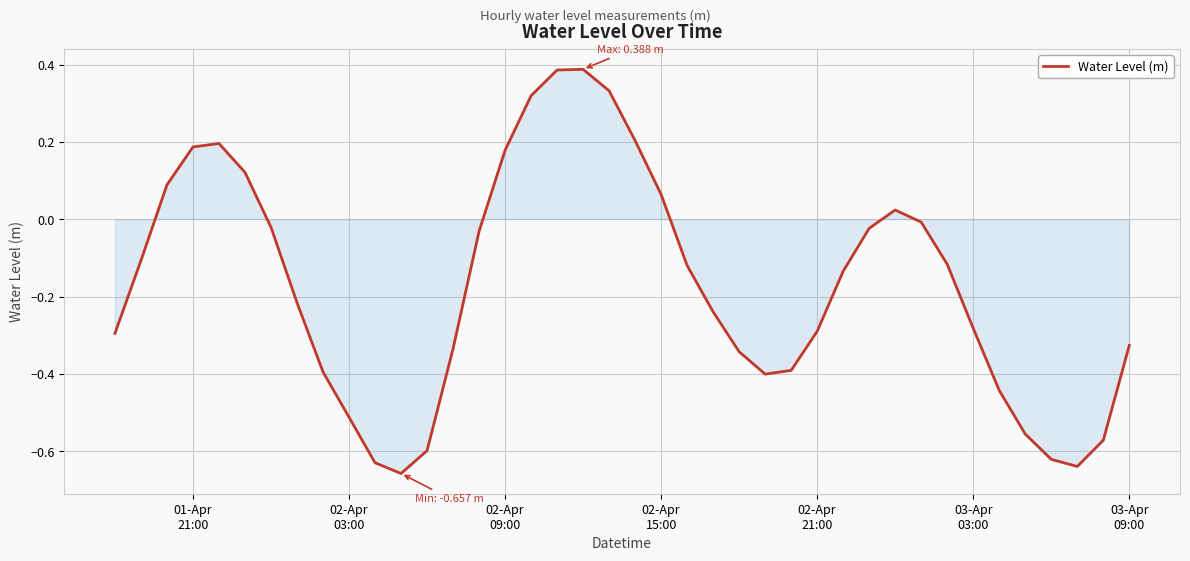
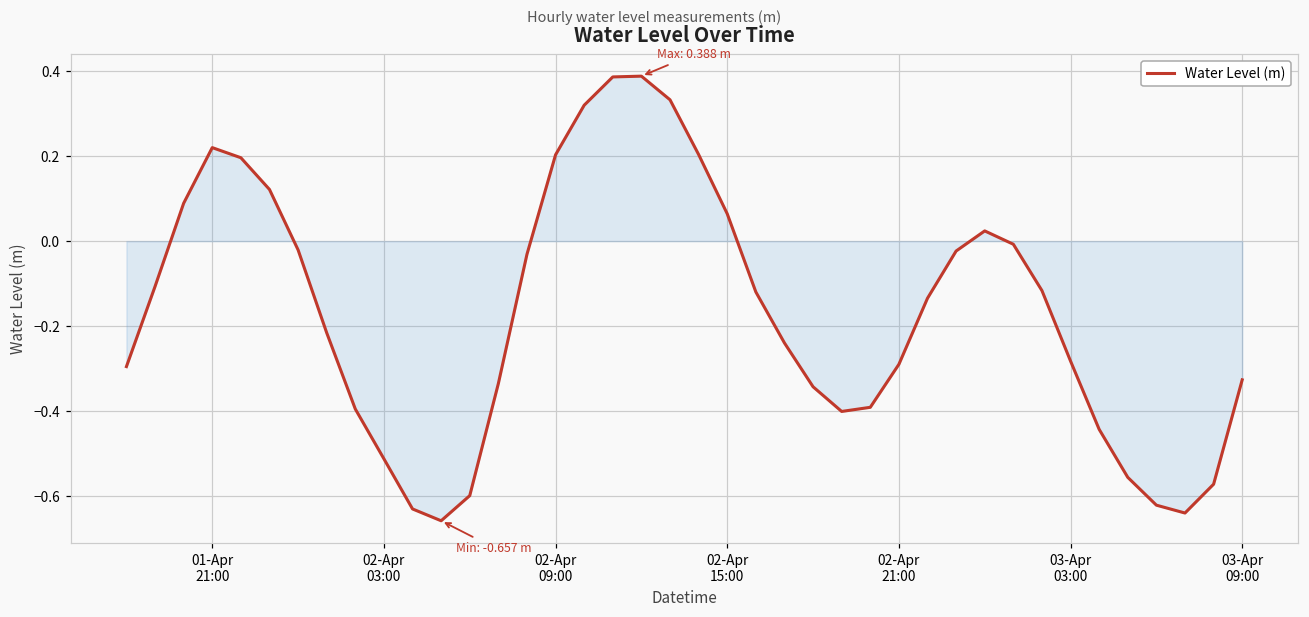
  {
    "Water Level (m)": {
-     "01-Apr 21:00": 0.19,
+     "01-Apr 21:00": 0.22,
      "02-Apr 03:00": -0.51,
-     "02-Apr 09:00": 0.18,
+     "02-Apr 09:00": 0.20,
      "02-Apr 21:00": -0.29,
      "03-Apr 03:00": -0.28,
      "03-Apr 09:00": -0.33
    }
  }
